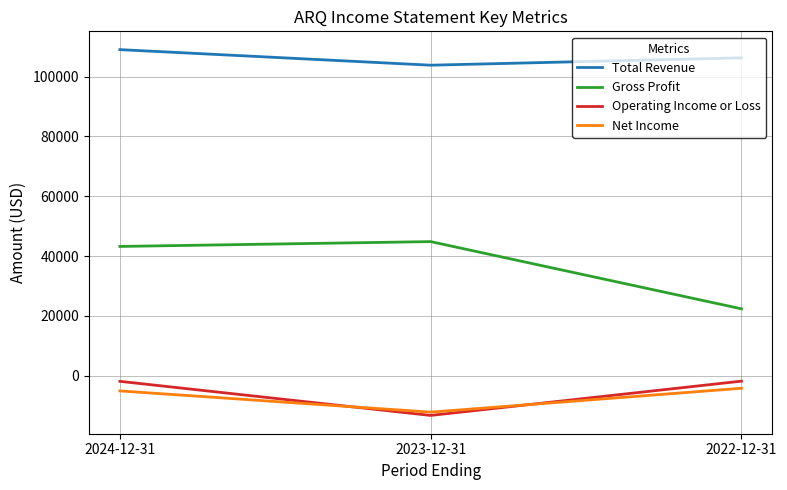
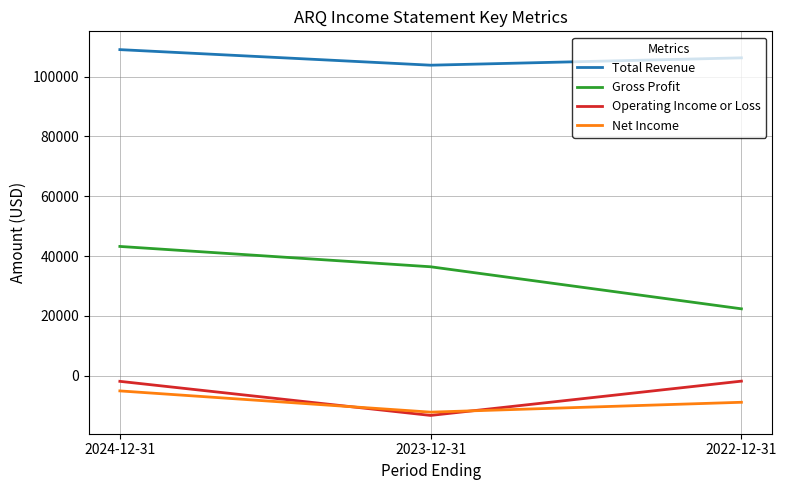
  {
    "Total Revenue": {
      "2024-12-31": 109000,
      "2023-12-31": 104000
    },
    "Gross Profit": {
      "2024-12-31": 43000,
-     "2023-12-31": 45000,
+     "2023-12-31": 36000,
      "2022-12-31": 22000
    },
    "Operating Income or Loss": {
      "2024-12-31": -2000,
      "2023-12-31": -13000,
      "2022-12-31": -2000
    },
    "Net Income": {
      "2024-12-31": -5000,
      "2023-12-31": -12000,
-     "2022-12-31": -4000
+     "2022-12-31": -9000
    }
  }
